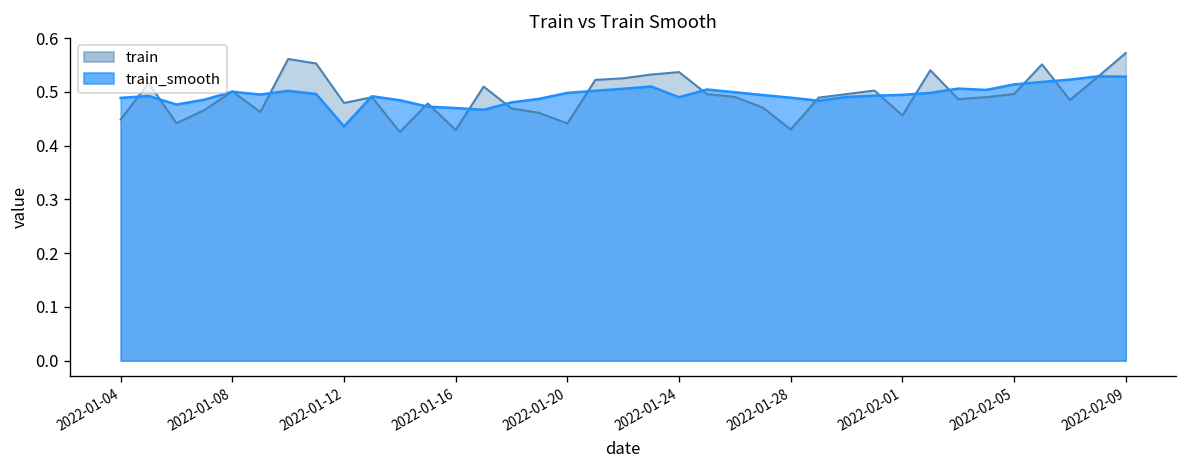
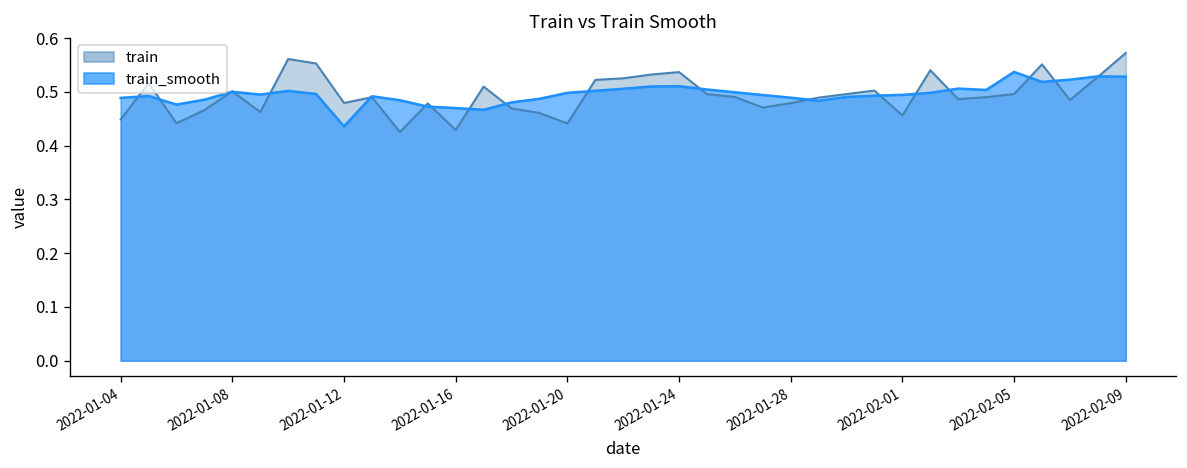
  {
    "train": {
      "2022-01-04": 0.45,
      "2022-01-12": 0.48,
      "2022-01-16": 0.43,
      "2022-01-20": 0.44,
      "2022-01-24": 0.54,
-     "2022-01-28": 0.43,
+     "2022-01-28": 0.48,
      "2022-02-01": 0.46,
      "2022-02-05": 0.50,
      "2022-02-09": 0.57
    },
    "train_smooth": {
      "2022-01-04": 0.49,
      "2022-01-12": 0.44,
      "2022-01-16": 0.47,
      "2022-01-20": 0.50,
-     "2022-01-24": 0.49,
+     "2022-01-24": 0.51,
      "2022-01-28": 0.49,
      "2022-02-01": 0.49,
-     "2022-02-05": 0.51,
+     "2022-02-05": 0.54,
      "2022-02-09": 0.53
    }
  }
